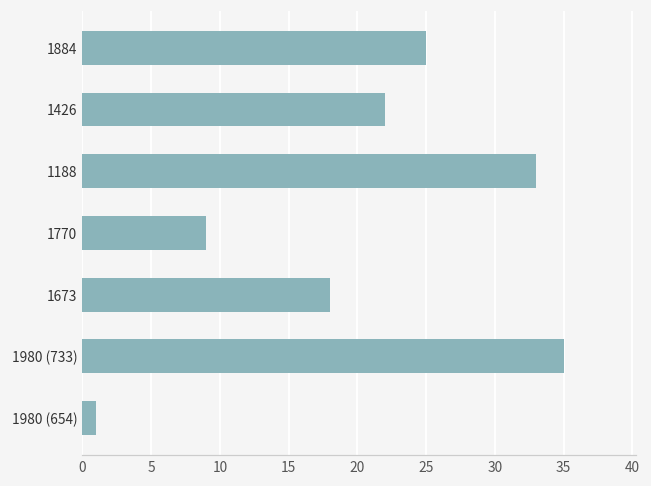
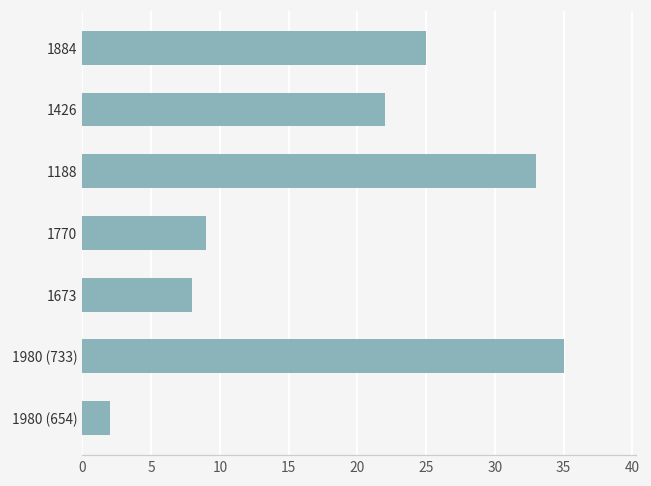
  {
    "1884": 25,
    "1426": 22,
    "1188": 33,
    "1770": 9,
-   "1673": 18,
+   "1673": 8,
    "1980 (733)": 35,
-   "1980 (654)": 1
+   "1980 (654)": 2
  }
